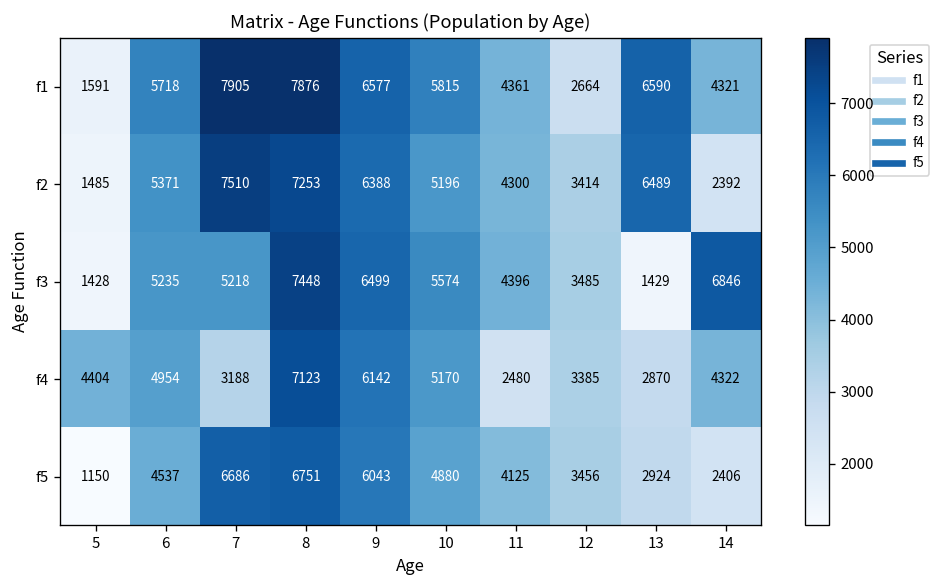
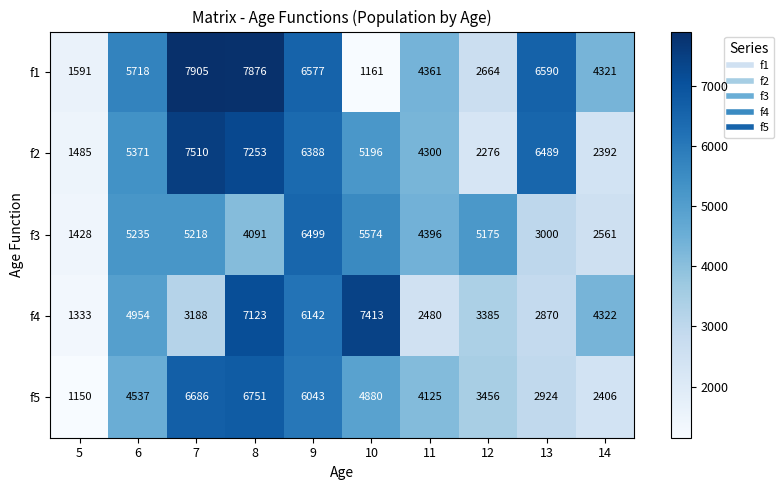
  {
    "f1": {
      "5": 1591,
      "6": 5718,
      "7": 7905,
      "8": 7876,
      "9": 6577,
-     "10": 5815,
+     "10": 1161,
      "11": 4361,
      "12": 2664,
      "13": 6590,
      "14": 4321
    },
    "f2": {
      "5": 1485,
      "6": 5371,
      "7": 7510,
      "8": 7253,
      "9": 6388,
      "10": 5196,
      "11": 4300,
-     "12": 3414,
+     "12": 2276,
      "13": 6489,
      "14": 2392
    },
    "f3": {
      "5": 1428,
      "6": 5235,
      "7": 5218,
-     "8": 7448,
+     "8": 4091,
      "9": 6499,
      "10": 5574,
      "11": 4396,
-     "12": 3485,
-     "13": 1429,
-     "14": 6846
+     "12": 5175,
+     "13": 3000,
+     "14": 2561
    },
    "f4": {
-     "5": 4404,
+     "5": 1333,
      "6": 4954,
      "7": 3188,
      "8": 7123,
      "9": 6142,
-     "10": 5170,
+     "10": 7413,
      "11": 2480,
      "12": 3385,
      "13": 2870,
      "14": 4322
    },
    "f5": {
      "5": 1150,
      "6": 4537,
      "7": 6686,
      "8": 6751,
      "9": 6043,
      "10": 4880,
      "11": 4125,
      "12": 3456,
      "13": 2924,
      "14": 2406
    }
  }
